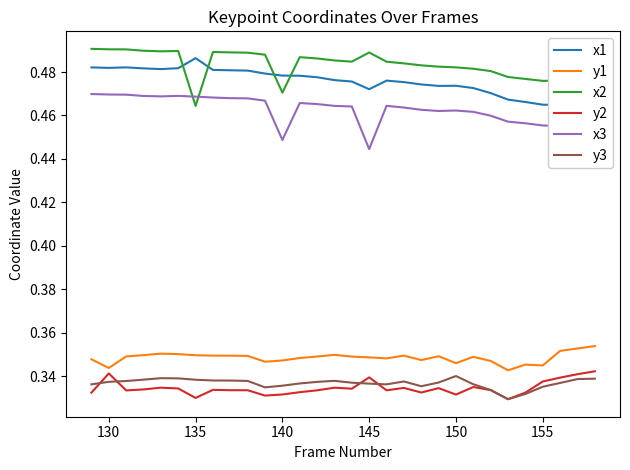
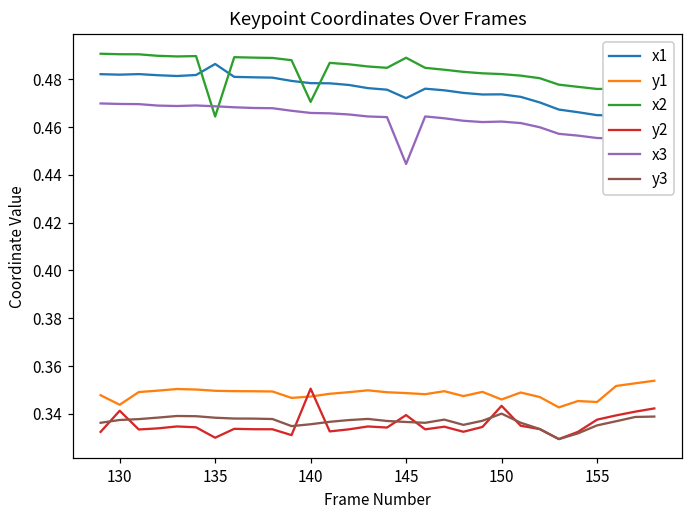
  {
    "x1": {
      "130": 0.482,
      "135": 0.486,
      "140": 0.478,
      "145": 0.472,
      "150": 0.474,
      "155": 0.465
    },
    "y1": {
      "130": 0.344,
      "135": 0.350,
      "140": 0.347,
      "145": 0.349,
      "150": 0.346,
      "155": 0.345
    },
    "x2": {
      "130": 0.490,
      "135": 0.464,
      "140": 0.471,
      "145": 0.489,
      "150": 0.482,
      "155": 0.476
    },
    "y2": {
      "130": 0.341,
      "135": 0.330,
-     "140": 0.332,
+     "140": 0.351,
      "145": 0.339,
-     "150": 0.332,
+     "150": 0.343,
      "155": 0.338
    },
    "x3": {
      "130": 0.470,
      "135": 0.469,
-     "140": 0.449,
+     "140": 0.466,
      "145": 0.445,
      "150": 0.462,
      "155": 0.455
    },
    "y3": {
      "130": 0.337,
      "135": 0.338,
      "140": 0.336,
      "145": 0.337,
      "150": 0.340,
      "155": 0.335
    }
  }
